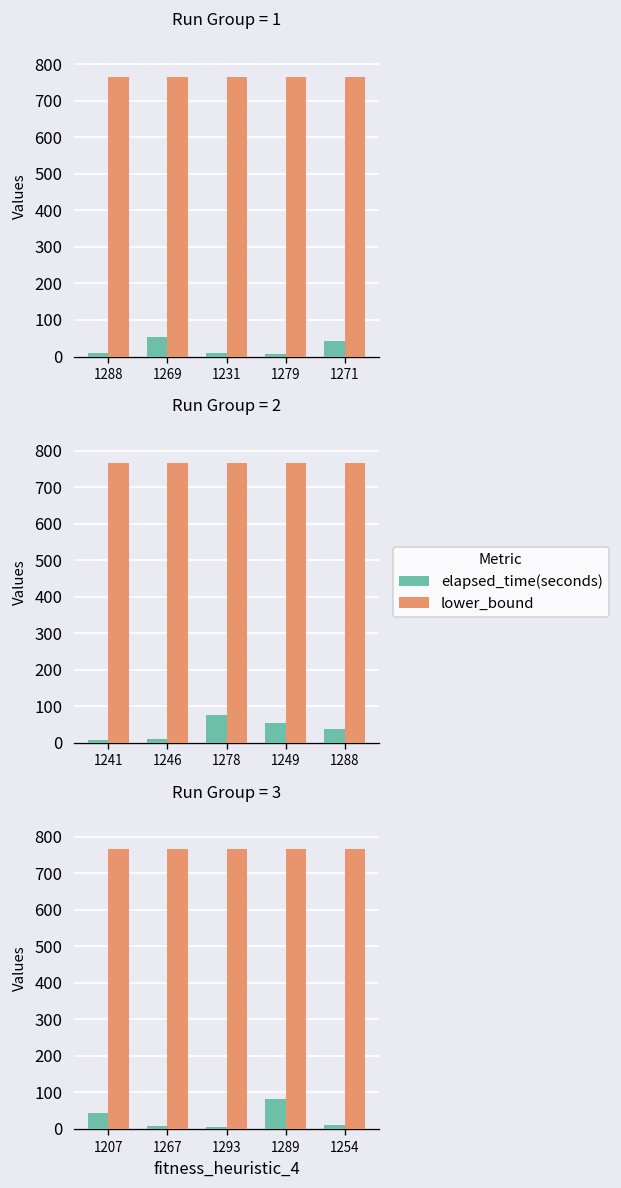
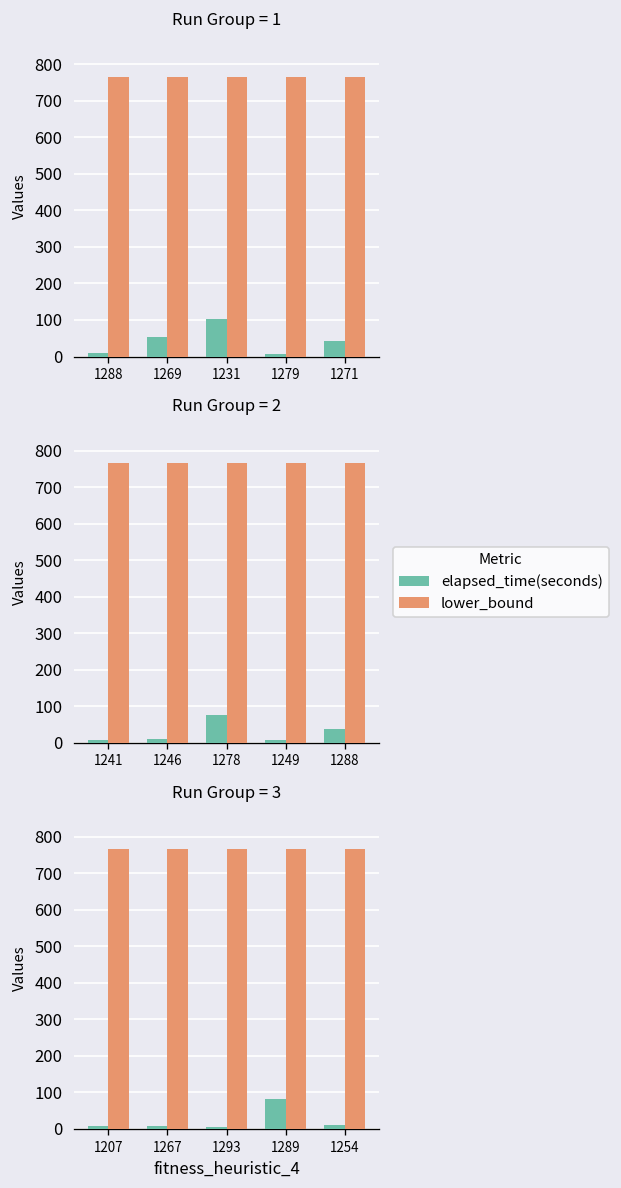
  {
    "Run Group = 1": {
      "elapsed_time(seconds)": {
        "1288": 10,
        "1269": 50,
-       "1231": 10,
+       "1231": 100,
        "1271": 40
      },
      "lower_bound": {
        "1288": 770,
        "1269": 770,
        "1231": 770,
        "1279": 770,
        "1271": 770
      }
    },
    "Run Group = 2": {
      "elapsed_time(seconds)": {
        "1246": 10,
        "1278": 80,
-       "1249": 60,
+       "1249": 10,
        "1288": 40
      },
      "lower_bound": {
        "1241": 770,
        "1246": 770,
        "1278": 770,
        "1249": 770,
        "1288": 770
      }
    },
    "Run Group = 3": {
      "elapsed_time(seconds)": {
-       "1207": 40,
+       "1207": 10,
        "1267": 10,
        "1289": 80,
        "1254": 10
      },
      "lower_bound": {
        "1207": 770,
        "1267": 770,
        "1293": 770,
        "1289": 770,
        "1254": 770
      }
    }
  }
